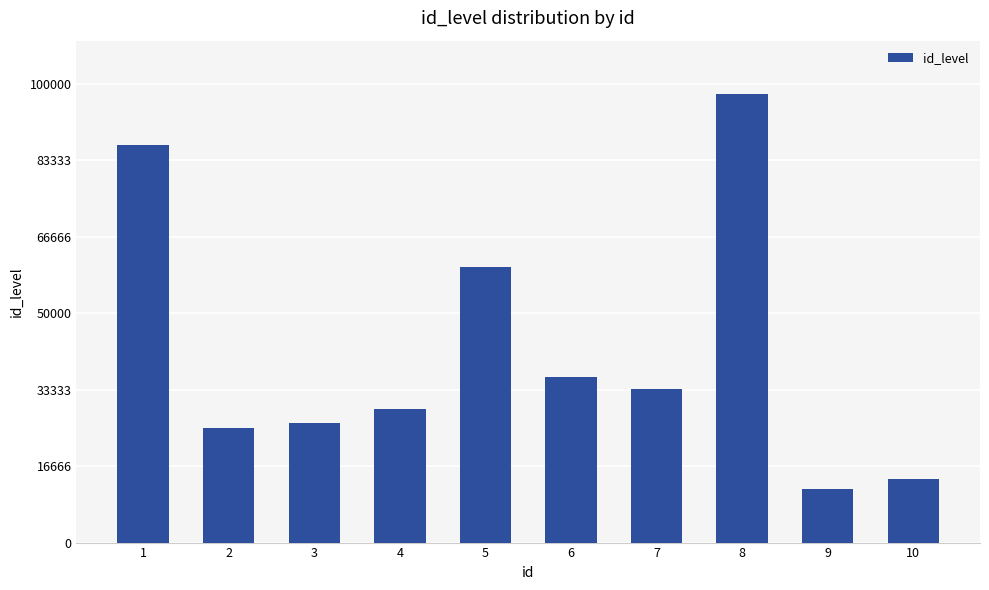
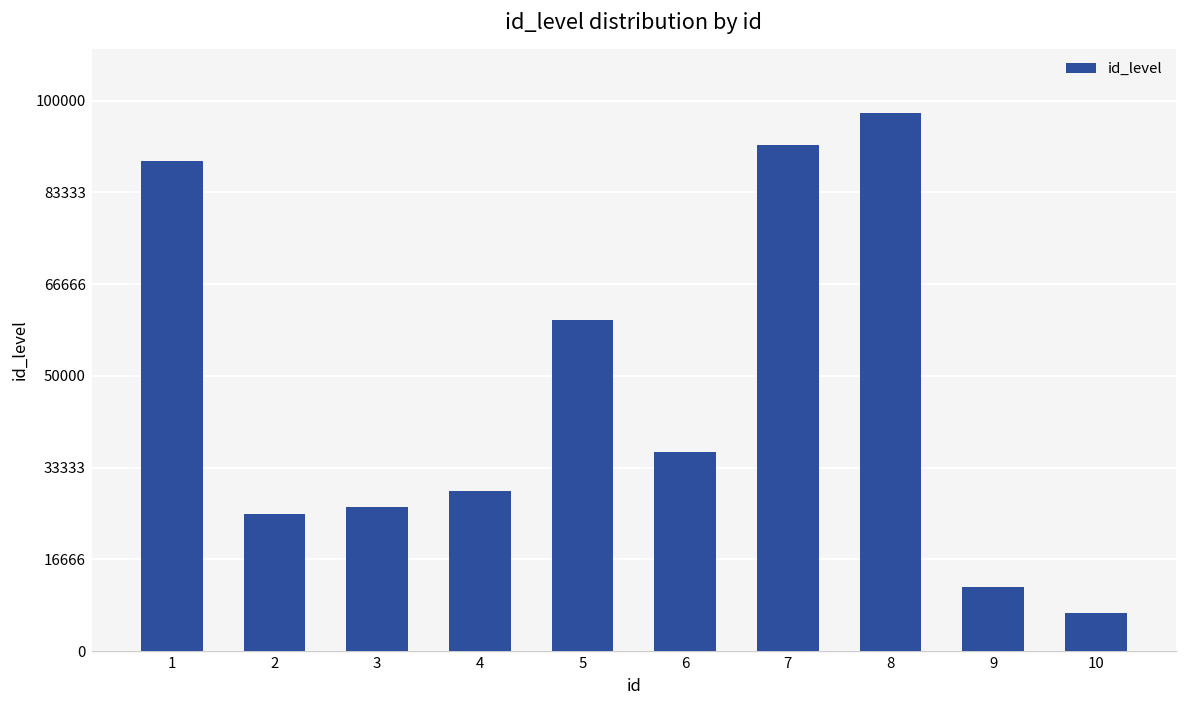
  {
-   "1": 87000,
+   "1": 89000,
    "2": 25000,
    "3": 26000,
    "4": 29000,
    "5": 60000,
    "6": 36000,
-   "7": 34000,
+   "7": 92000,
    "8": 98000,
    "9": 12000,
-   "10": 14000
+   "10": 7000
  }
